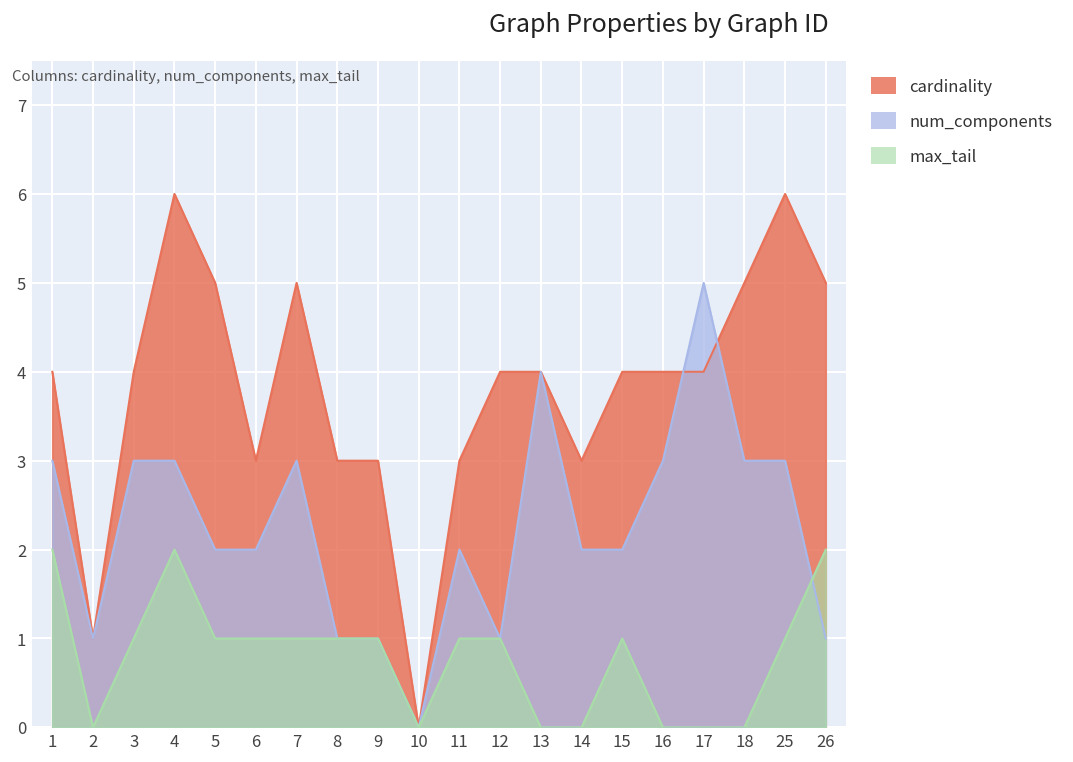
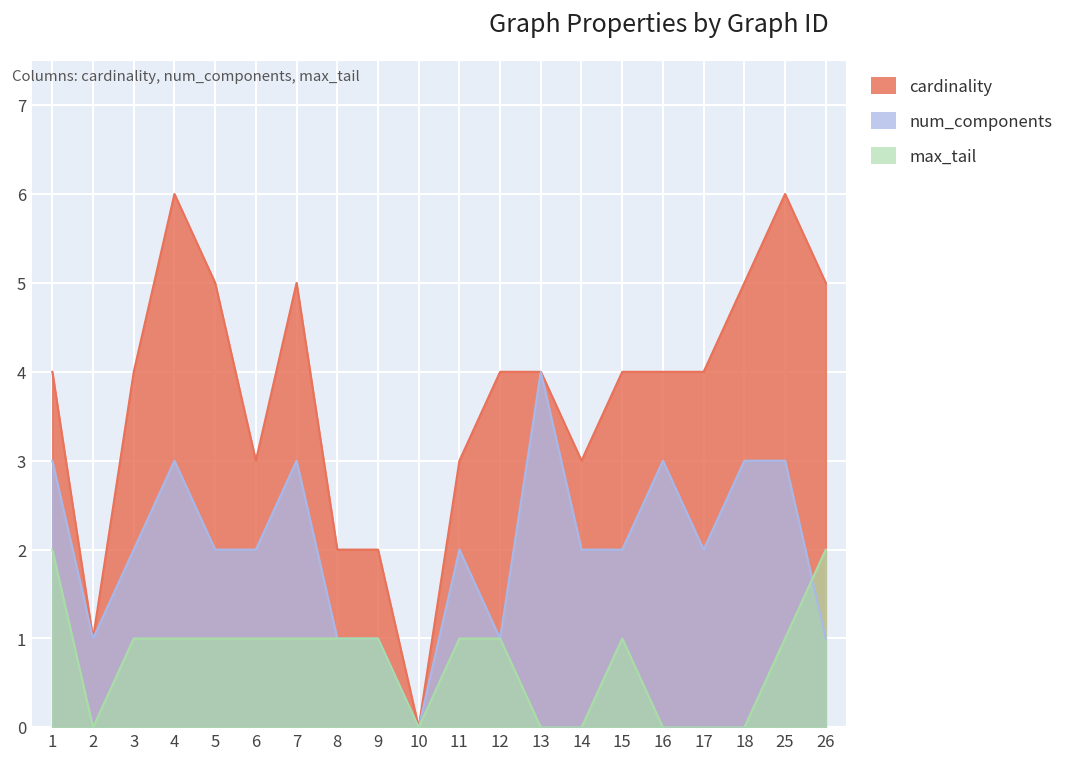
  {
    "cardinality": {
      "1": 4,
      "3": 4,
      "4": 6,
      "5": 5,
      "6": 3,
      "7": 5,
-     "8": 3,
-     "9": 3,
+     "8": 2,
+     "9": 2,
      "11": 3,
      "12": 4,
      "14": 3,
      "15": 4,
      "16": 4,
      "17": 4,
      "18": 5,
      "25": 6,
      "26": 5
    },
    "num_components": {
      "1": 3,
-     "3": 3,
+     "3": 2,
      "4": 3,
      "5": 2,
      "6": 2,
      "7": 3,
      "11": 2,
      "14": 2,
      "15": 2,
      "16": 3,
-     "17": 5,
+     "17": 2,
      "18": 3,
      "25": 3,
      "26": 1
    },
    "max_tail": {
      "1": 2,
      "2": 0,
      "3": 1,
-     "4": 2,
+     "4": 1,
      "5": 1,
      "6": 1,
      "7": 1,
      "11": 1,
      "13": 0,
      "14": 0,
      "15": 1,
      "16": 0,
      "17": 0,
      "18": 0,
      "25": 1,
      "26": 2
    }
  }
